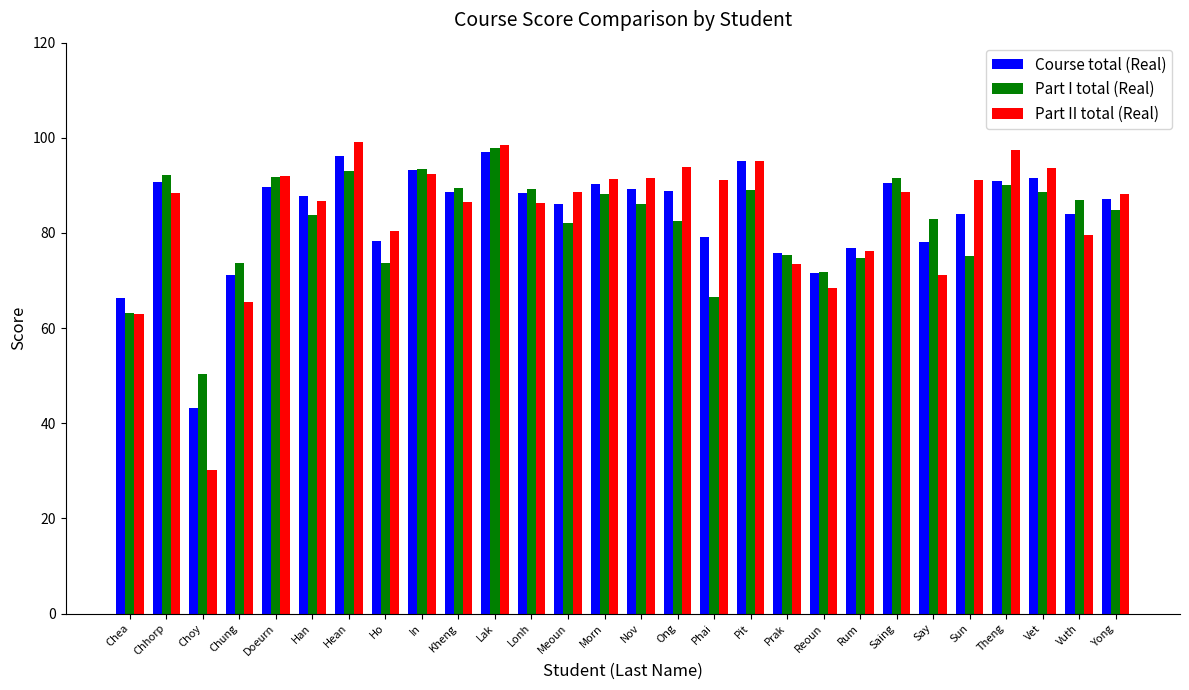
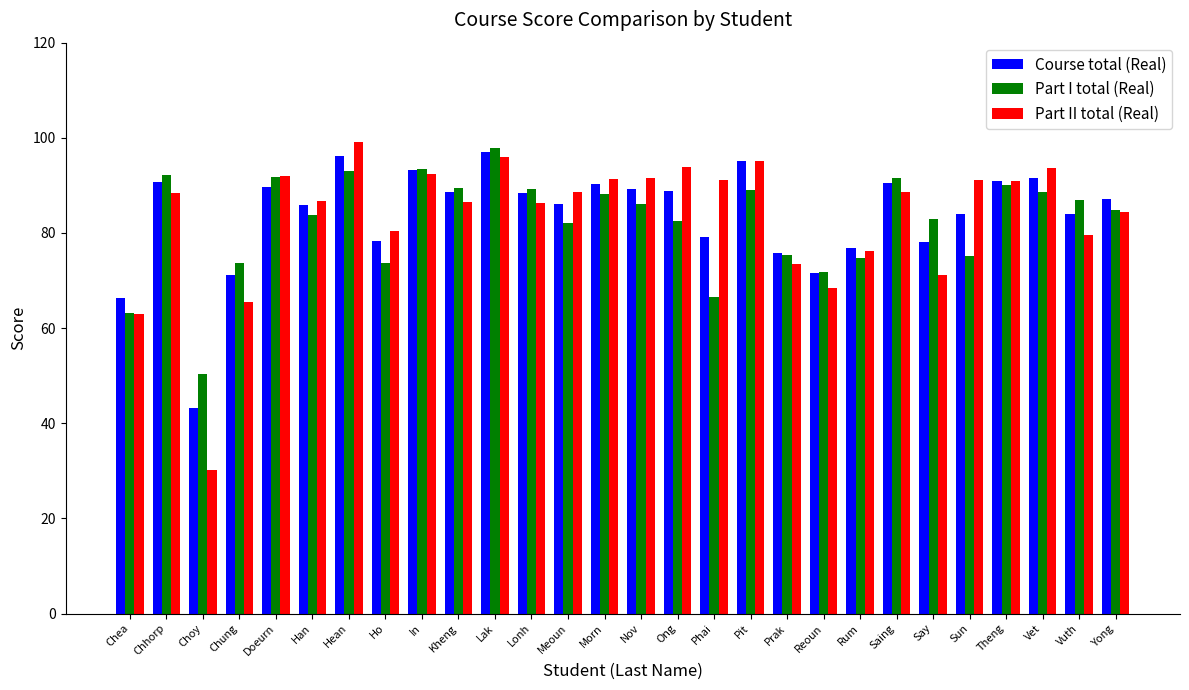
  {
    "Course total (Real)": {
      "Chea": 66,
      "Chhorp": 91,
      "Choy": 43,
      "Chung": 71,
      "Doeurn": 90,
-     "Han": 88,
+     "Han": 86,
      "Hean": 96,
      "Ho": 78,
      "In": 93,
      "Kheng": 89,
      "Lak": 97,
      "Lonh": 88,
      "Meoun": 86,
      "Morn": 90,
      "Nov": 89,
      "Ong": 89,
      "Phai": 79,
      "Pit": 95,
      "Prak": 76,
      "Reoun": 72,
      "Rum": 77,
      "Saing": 91,
      "Say": 78,
      "Sun": 84,
      "Theng": 91,
      "Vet": 92,
      "Vuth": 84,
      "Yong": 87
    },
    "Part I total (Real)": {
      "Chea": 63,
      "Chhorp": 92,
      "Choy": 50,
      "Chung": 74,
      "Doeurn": 92,
      "Han": 84,
      "Hean": 93,
      "Ho": 74,
      "In": 93,
      "Kheng": 89,
      "Lak": 98,
      "Lonh": 89,
      "Meoun": 82,
      "Morn": 88,
      "Nov": 86,
      "Ong": 83,
      "Phai": 66,
      "Pit": 89,
      "Prak": 75,
      "Reoun": 72,
      "Rum": 75,
      "Saing": 91,
      "Say": 83,
      "Sun": 75,
      "Theng": 90,
      "Vet": 89,
      "Vuth": 87,
      "Yong": 85
    },
    "Part II total (Real)": {
      "Chea": 63,
      "Chhorp": 88,
      "Choy": 30,
      "Chung": 66,
      "Doeurn": 92,
      "Han": 87,
      "Hean": 99,
      "Ho": 80,
      "In": 92,
      "Kheng": 87,
-     "Lak": 98,
+     "Lak": 96,
      "Lonh": 86,
      "Meoun": 89,
      "Morn": 91,
      "Nov": 91,
      "Ong": 94,
      "Phai": 91,
      "Pit": 95,
      "Prak": 73,
      "Reoun": 68,
      "Rum": 76,
      "Saing": 89,
      "Say": 71,
      "Sun": 91,
-     "Theng": 98,
+     "Theng": 91,
      "Vet": 94,
      "Vuth": 80,
-     "Yong": 88
+     "Yong": 84
    }
  }
